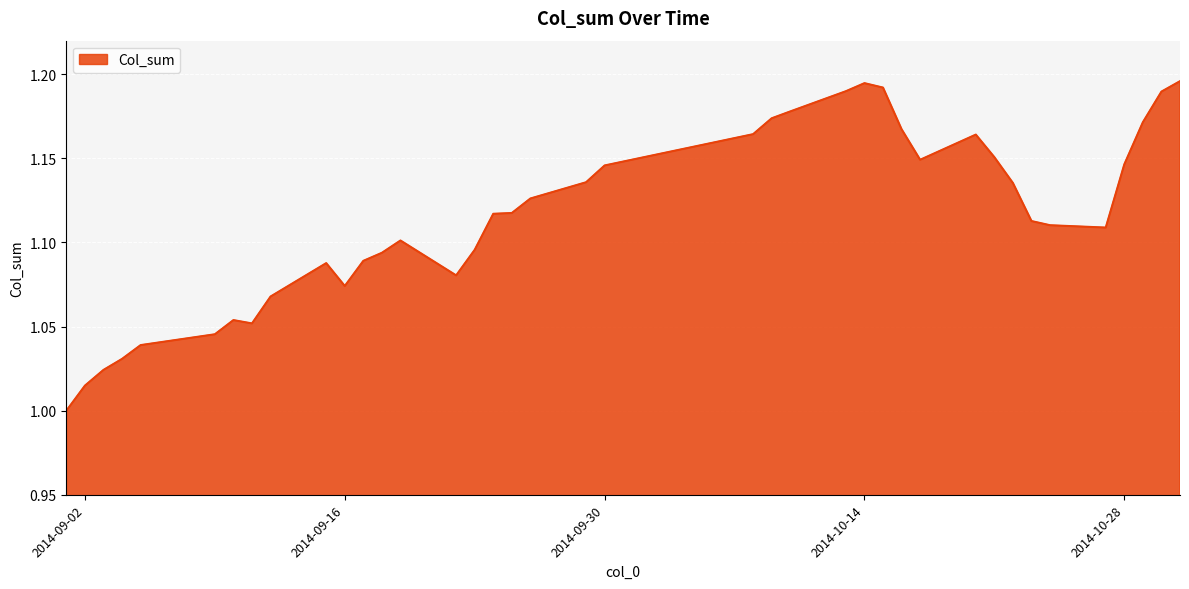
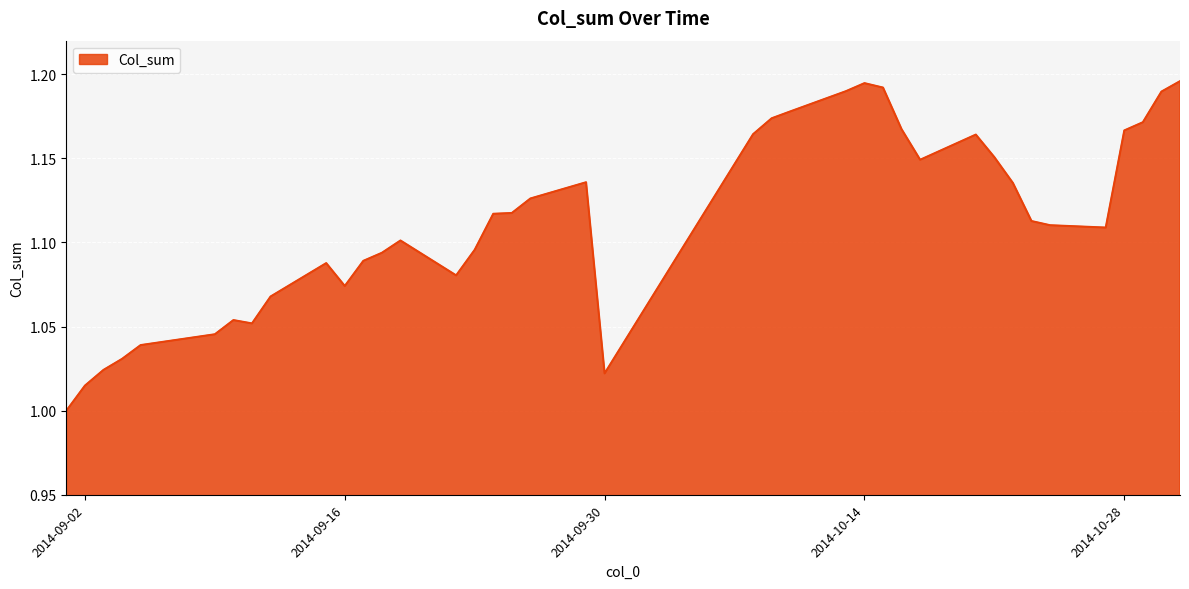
  {
    "2014-09-02": 1.015,
    "2014-09-16": 1.074,
-   "2014-09-30": 1.146,
+   "2014-09-30": 1.022,
    "2014-10-14": 1.195,
-   "2014-10-28": 1.146
+   "2014-10-28": 1.167
  }
